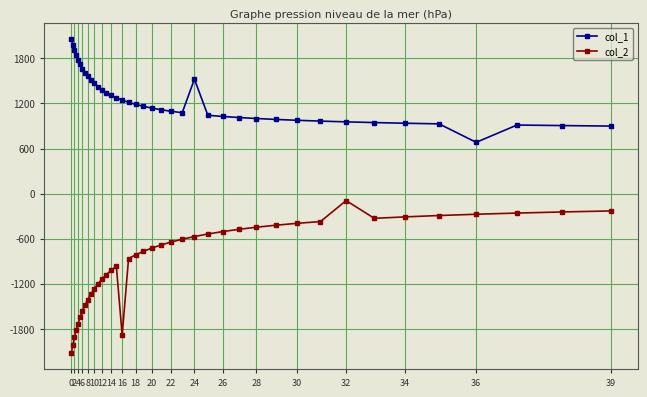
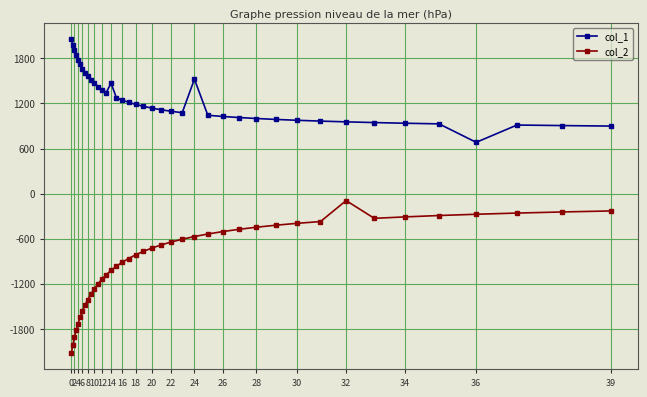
  {
    "col_1": {
      "6": 1700,
-     "14": 1300,
+     "14": 1500,
      "16": 1200,
      "18": 1200,
      "22": 1100,
      "24": 1500,
      "26": 1000,
      "28": 1000,
      "30": 1000,
      "32": 1000,
      "34": 900,
      "36": 700,
      "39": 900
    },
    "col_2": {
      "6": -1600,
      "14": -1000,
-     "16": -1900,
+     "16": -900,
      "18": -800,
      "22": -600,
      "24": -600,
      "26": -500,
      "28": -400,
      "30": -400,
      "32": -100,
      "34": -300,
      "36": -300,
      "39": -200
    }
  }
